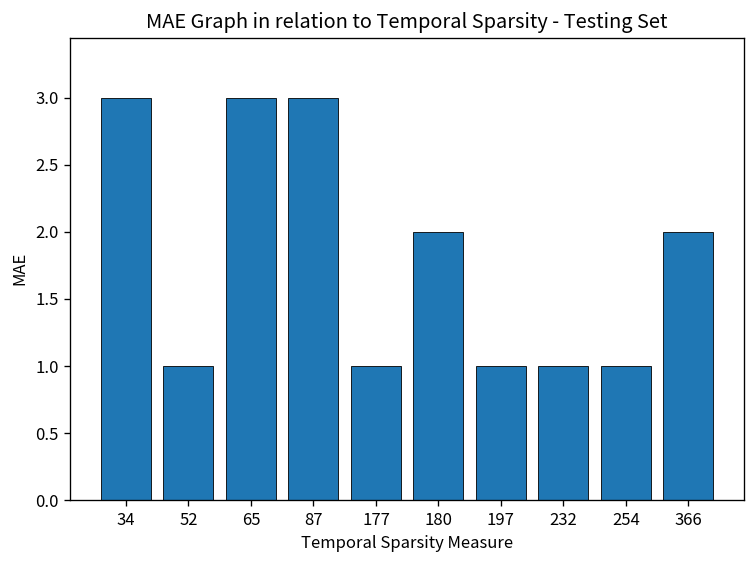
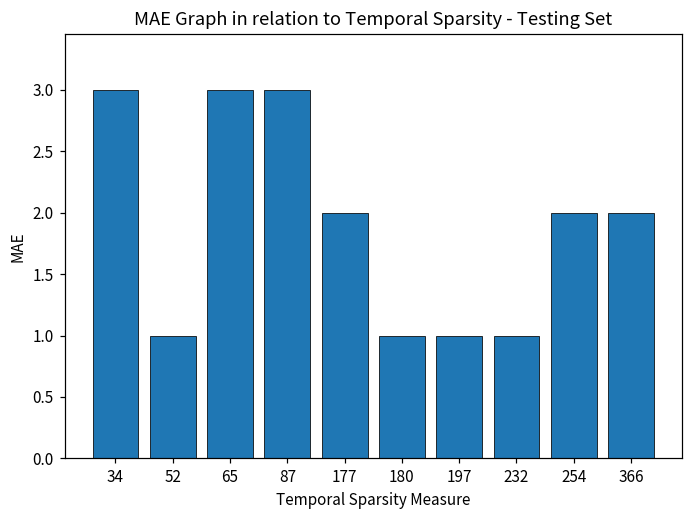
  {
    "34": 3,
    "52": 1,
    "65": 3,
    "87": 3,
-   "177": 1,
-   "180": 2,
+   "177": 2,
+   "180": 1,
    "197": 1,
    "232": 1,
-   "254": 1,
+   "254": 2,
    "366": 2
  }
